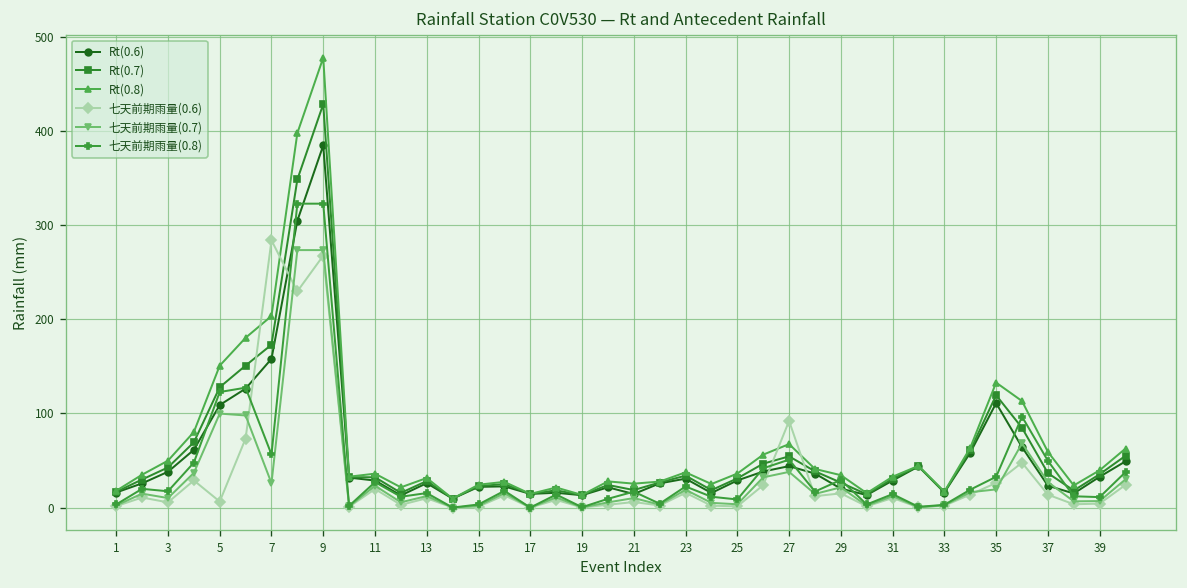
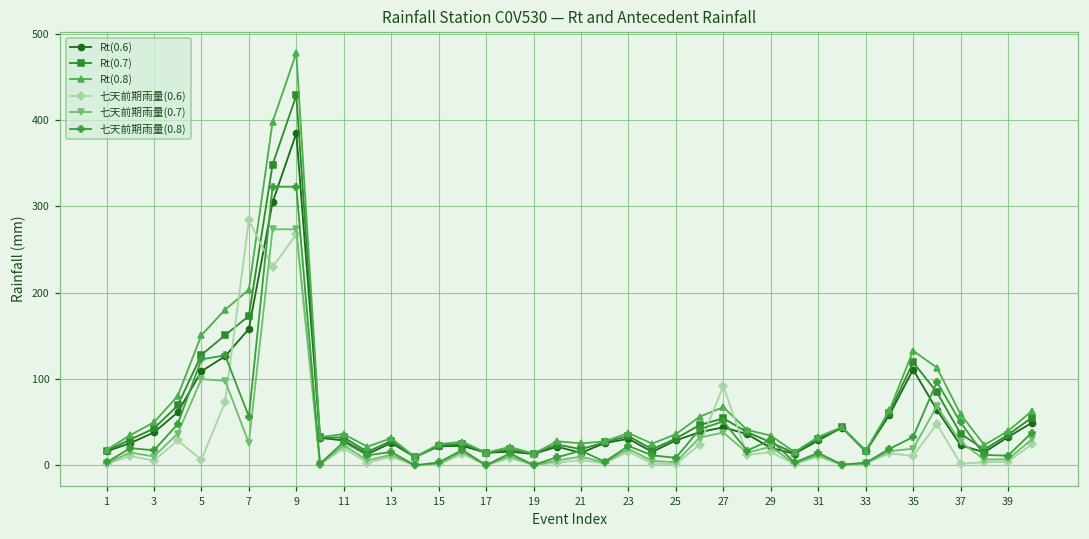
  {
    "七天前期雨量(0.6)": {
      "3": 10,
      "5": 10,
      "7": 280,
      "9": 270,
      "11": 20,
      "21": 10,
      "23": 20,
      "27": 90,
      "29": 20,
-     "35": 30,
-     "37": 10
+     "35": 10,
+     "37": 0
    }
  }
